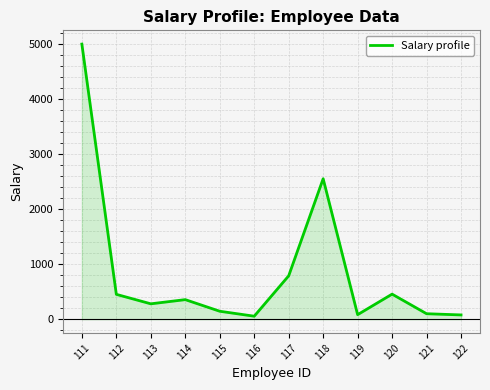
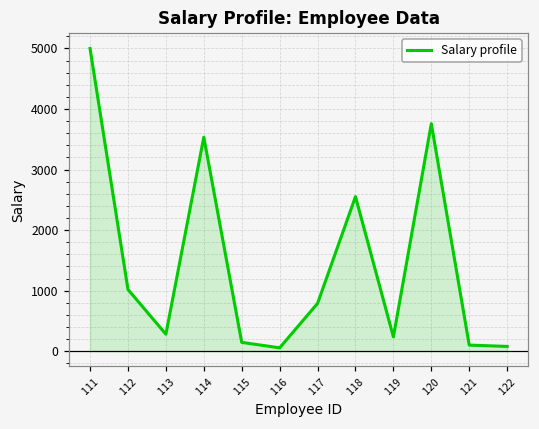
  {
    "111": 5000,
-   "112": 500,
+   "112": 1000,
    "113": 300,
-   "114": 400,
+   "114": 3500,
    "115": 100,
    "116": 100,
    "117": 800,
    "118": 2600,
-   "119": 100,
-   "120": 500,
+   "119": 200,
+   "120": 3800,
    "121": 100,
    "122": 100
  }
